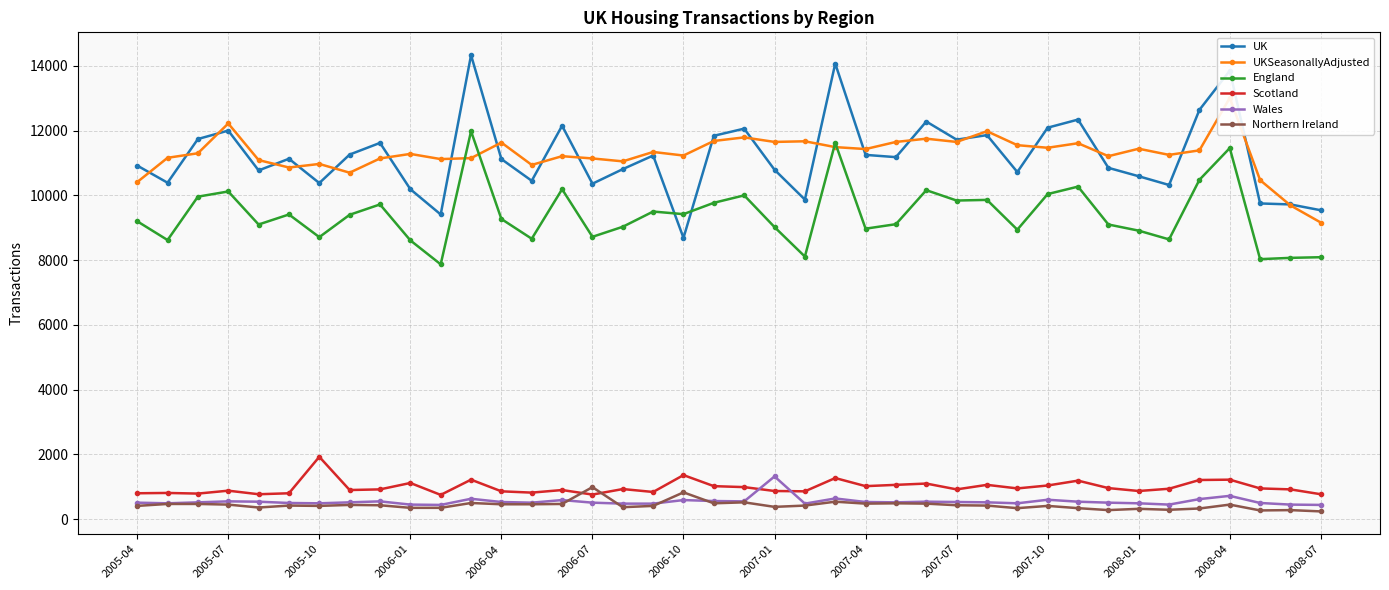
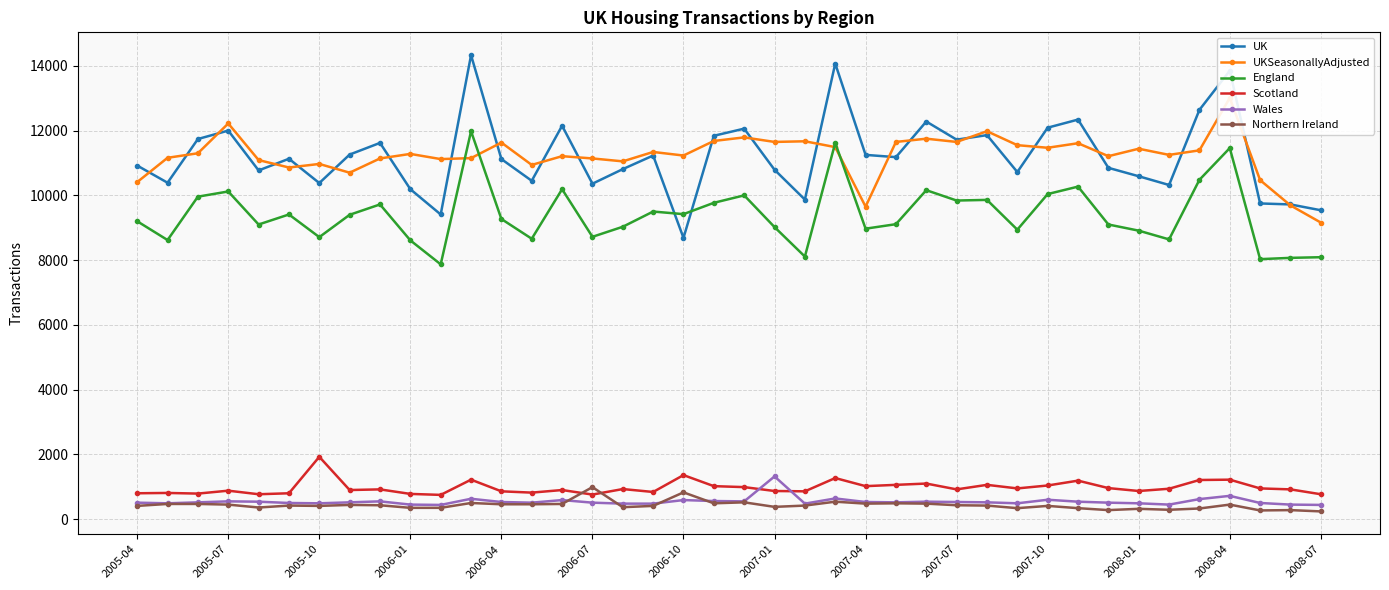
  {
    "UK": {
      "2005-04": 10900,
      "2005-07": 12000,
      "2005-10": 10400,
      "2006-01": 10200,
      "2006-04": 11100,
      "2006-07": 10400,
      "2006-10": 8700,
      "2007-01": 10800,
      "2007-04": 11300,
      "2007-10": 12100,
      "2008-01": 10600,
      "2008-07": 9500
    },
    "UKSeasonallyAdjusted": {
      "2005-04": 10400,
      "2005-07": 12200,
      "2005-10": 11000,
      "2006-01": 11300,
      "2006-04": 11600,
      "2006-07": 11100,
      "2006-10": 11200,
      "2007-01": 11700,
-     "2007-04": 11400,
+     "2007-04": 9700,
      "2007-10": 11500,
      "2008-01": 11400,
      "2008-07": 9200
    },
    "England": {
      "2005-04": 9200,
      "2005-07": 10100,
      "2005-10": 8700,
      "2006-01": 8600,
      "2006-04": 9300,
      "2006-07": 8700,
      "2006-10": 9400,
      "2007-01": 9000,
      "2007-04": 9000,
      "2007-07": 9800,
      "2007-10": 10000,
      "2008-01": 8900,
      "2008-04": 11500,
      "2008-07": 8100
    },
    "Scotland": {
      "2005-04": 800,
      "2005-07": 900,
      "2005-10": 1900,
-     "2006-01": 1100,
+     "2006-01": 800,
      "2006-04": 900,
      "2006-07": 800,
      "2006-10": 1400,
      "2007-01": 900,
      "2007-04": 1000,
      "2007-07": 900,
      "2007-10": 1000,
      "2008-01": 900,
      "2008-04": 1200,
      "2008-07": 800
    },
    "Wales": {
      "2005-04": 500,
      "2005-07": 600,
      "2005-10": 500,
      "2006-01": 500,
      "2006-07": 500,
      "2006-10": 600,
      "2007-01": 1300,
      "2007-07": 500,
      "2007-10": 600,
      "2008-01": 500,
      "2008-04": 700,
      "2008-07": 400
    },
    "Northern Ireland": {
      "2005-04": 400,
      "2005-07": 500,
      "2005-10": 400,
      "2006-01": 400,
      "2006-07": 1000,
      "2006-10": 800,
      "2007-01": 400,
      "2007-07": 400,
      "2007-10": 400,
      "2008-01": 300,
      "2008-04": 500,
      "2008-07": 200
    }
  }
